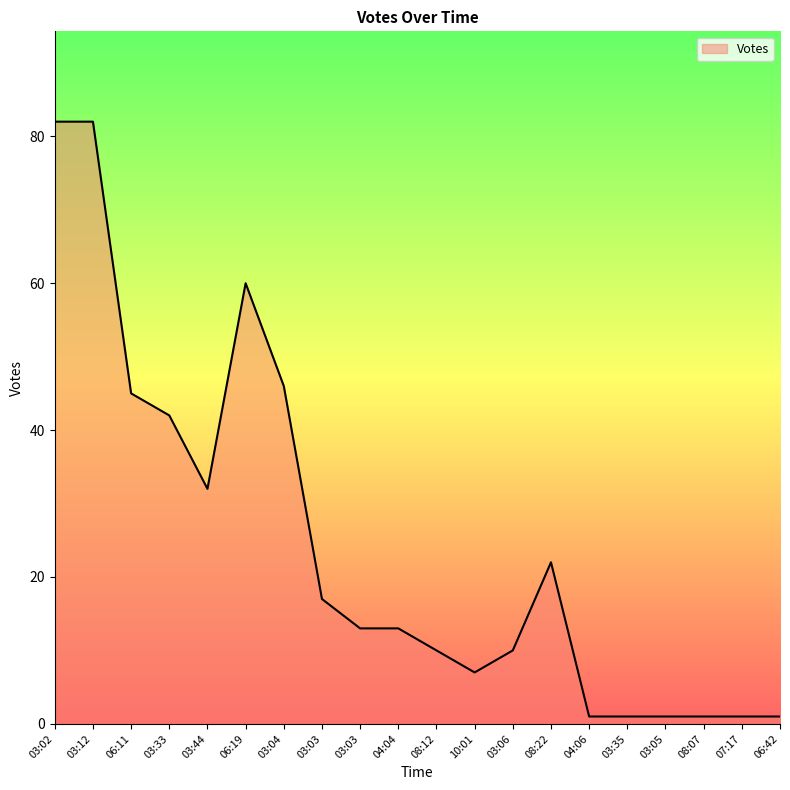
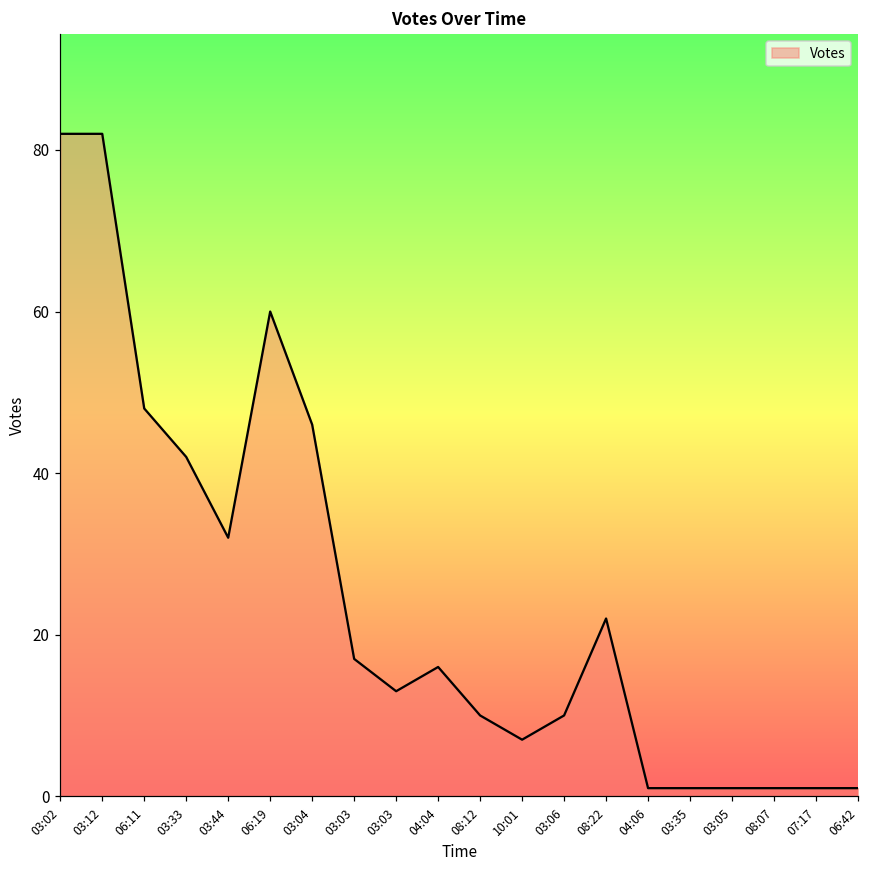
  {
    "03:02": 82,
    "03:12": 82,
-   "06:11": 45,
+   "06:11": 48,
    "03:33": 42,
    "03:44": 32,
    "06:19": 60,
    "03:04": 46,
-   "04:04": 13,
+   "04:04": 16,
    "08:12": 10,
    "10:01": 7,
    "03:06": 10,
    "08:22": 22,
    "04:06": 1,
    "03:35": 1,
    "03:05": 1,
    "08:07": 1,
    "07:17": 1,
    "06:42": 1
  }
